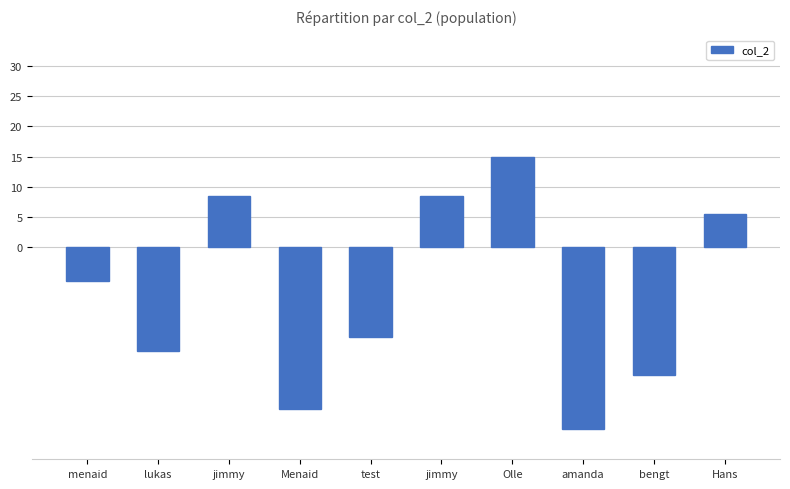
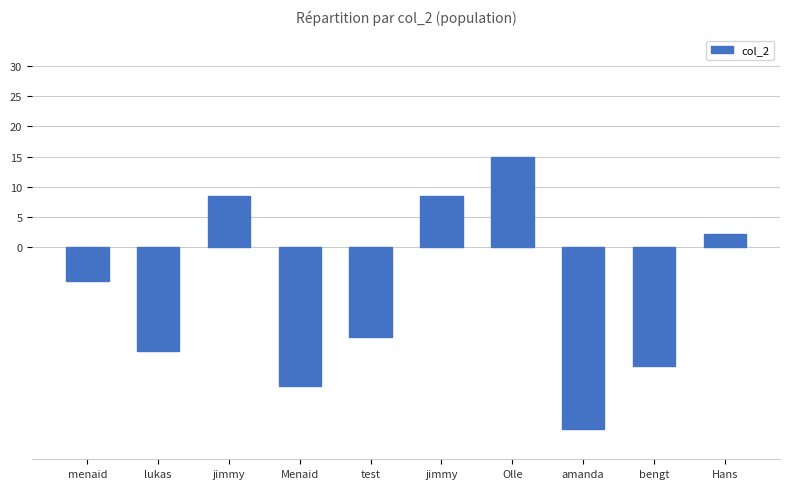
  {
    "menaid": -5,
    "lukas": -17,
-   "Menaid": -27,
+   "Menaid": -23,
    "test": -15,
    "Olle": 15,
    "amanda": -30,
-   "bengt": -21,
-   "Hans": 6
+   "bengt": -20,
+   "Hans": 2
  }
